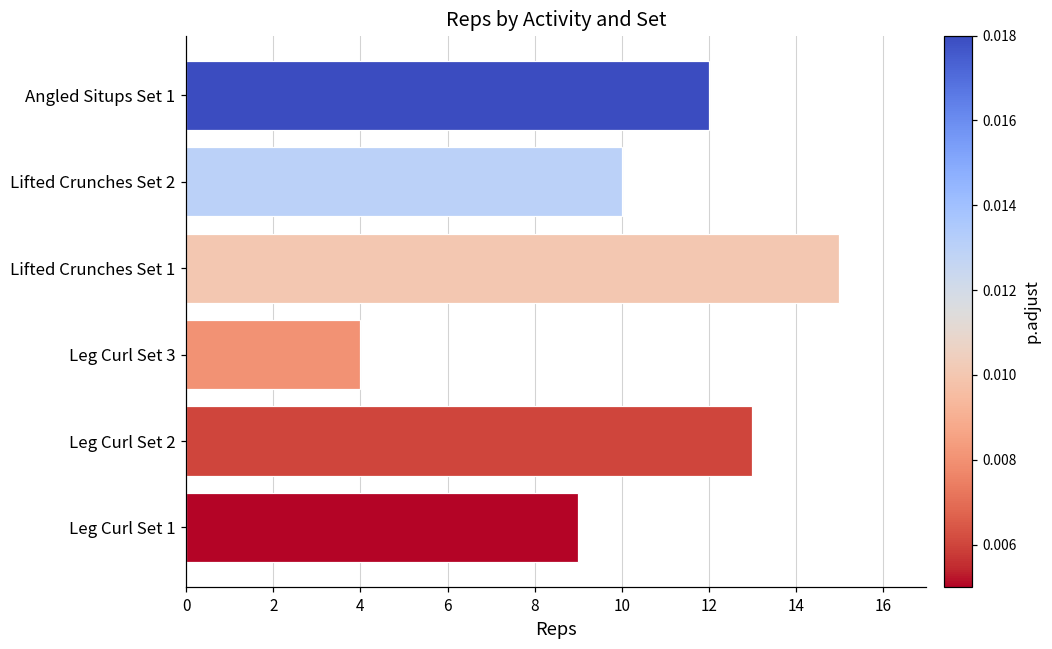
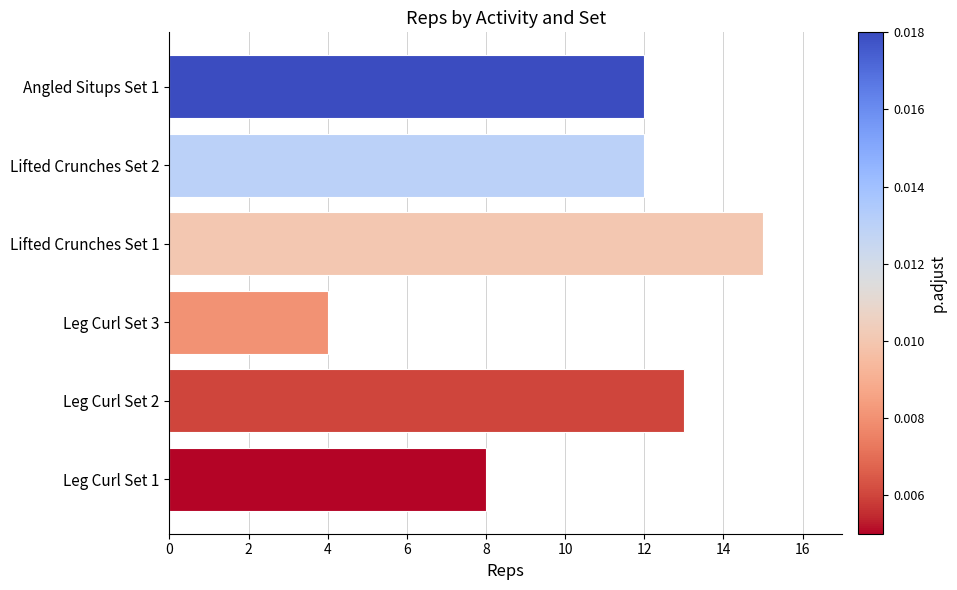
  {
    "Angled Situps Set 1": 12,
-   "Lifted Crunches Set 2": 10,
+   "Lifted Crunches Set 2": 12,
    "Lifted Crunches Set 1": 15,
    "Leg Curl Set 3": 4,
    "Leg Curl Set 2": 13,
-   "Leg Curl Set 1": 9
+   "Leg Curl Set 1": 8
  }
